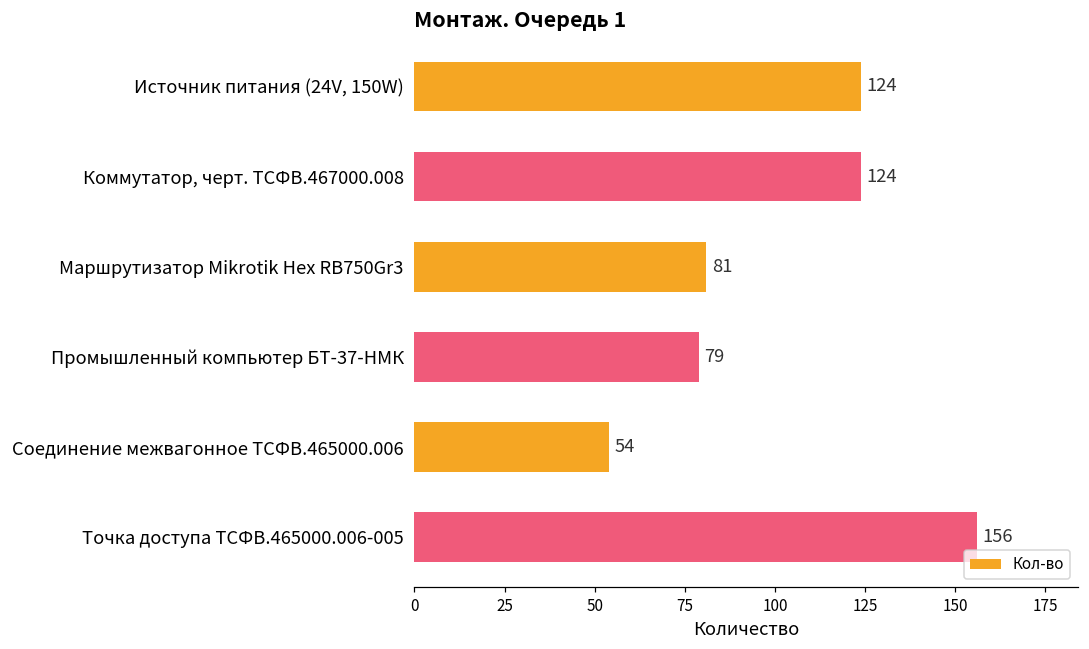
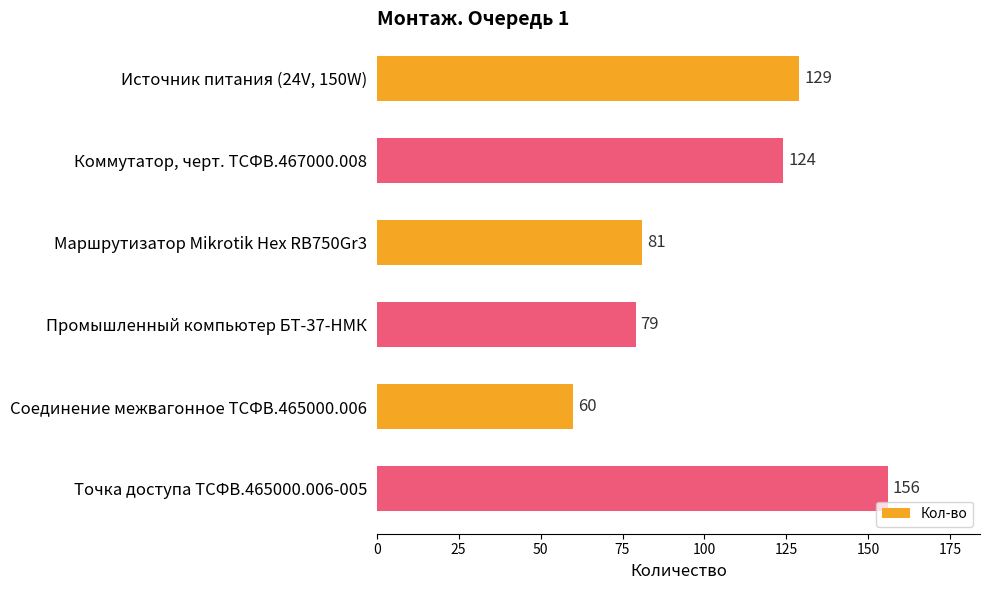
  {
-   "Источник питания (24V, 150W)": 124,
+   "Источник питания (24V, 150W)": 129,
    "Коммутатор, черт. ТСФВ.467000.008": 124,
    "Маршрутизатор Mikrotik Hex RB750Gr3": 81,
    "Промышленный компьютер БТ-37-НМК": 79,
-   "Соединение межвагонное ТСФВ.465000.006": 54,
+   "Соединение межвагонное ТСФВ.465000.006": 60,
    "Точка доступа ТСФВ.465000.006-005": 156
  }
